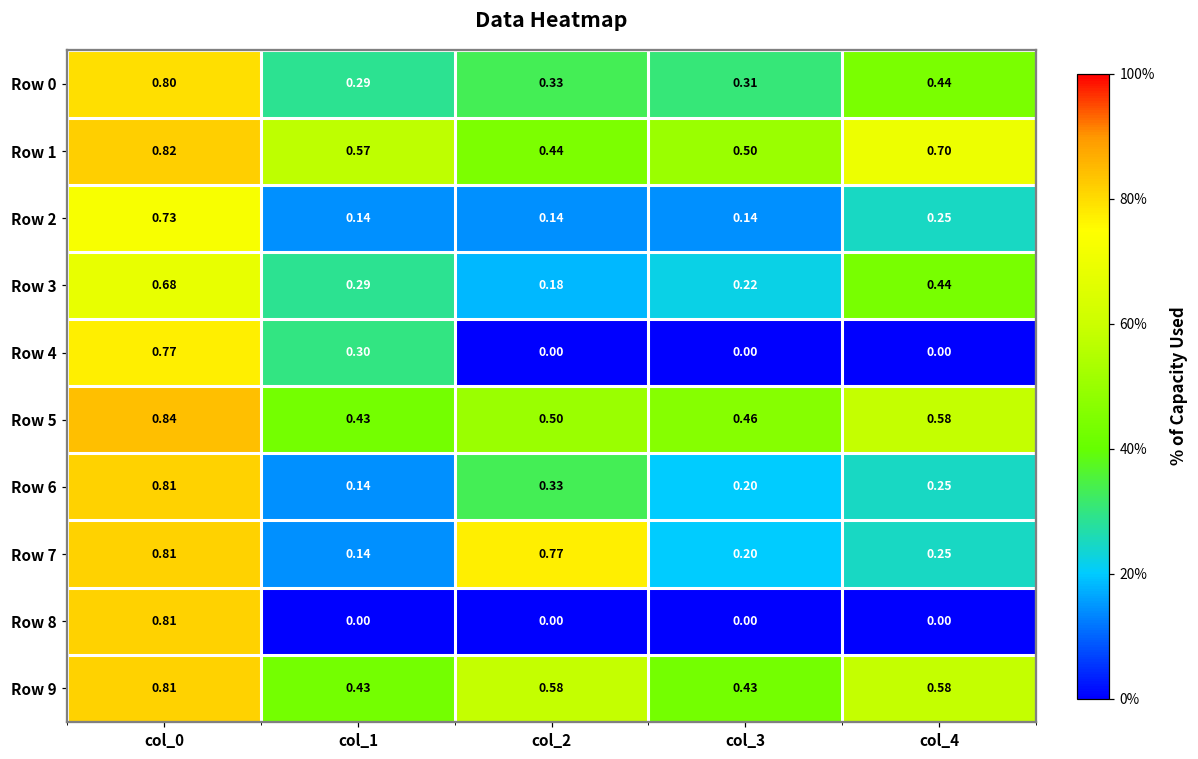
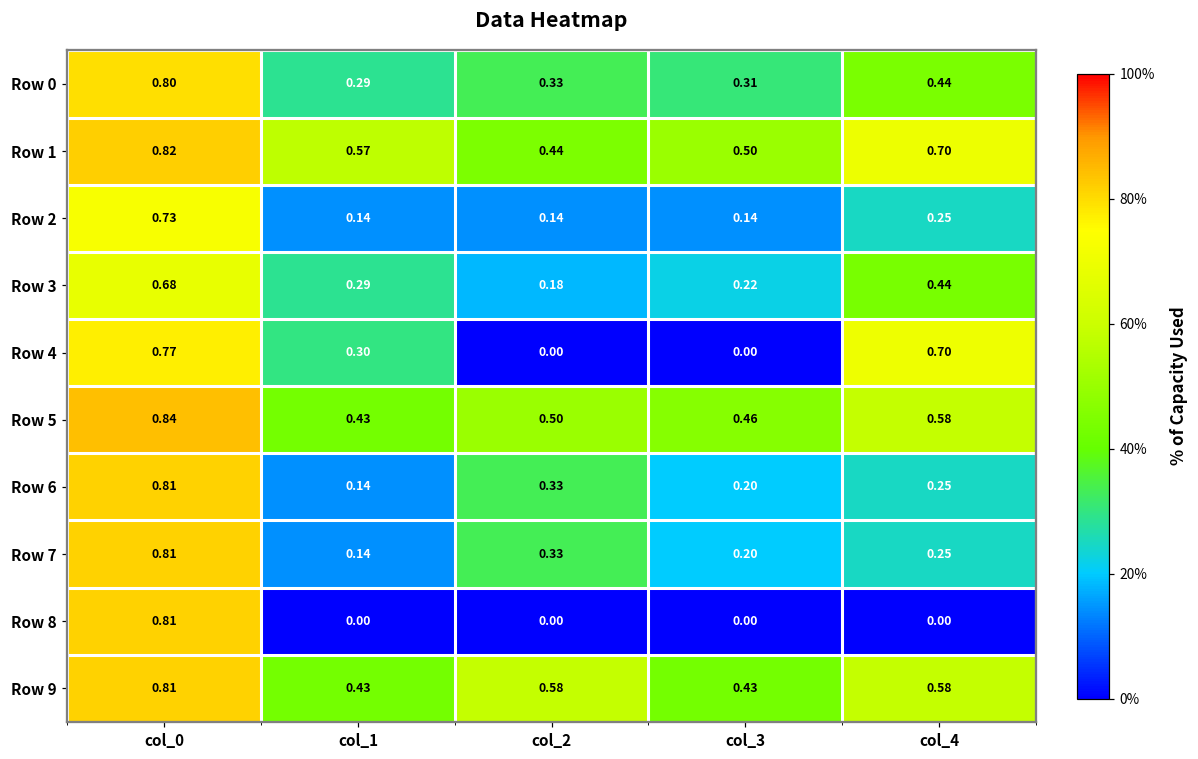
  {
    "Row 0": {
      "col_0": 0.80,
      "col_1": 0.29,
      "col_2": 0.33,
      "col_3": 0.31,
      "col_4": 0.44
    },
    "Row 1": {
      "col_0": 0.82,
      "col_1": 0.57,
      "col_2": 0.44,
      "col_3": 0.50,
      "col_4": 0.70
    },
    "Row 2": {
      "col_0": 0.73,
      "col_1": 0.14,
      "col_2": 0.14,
      "col_3": 0.14,
      "col_4": 0.25
    },
    "Row 3": {
      "col_0": 0.68,
      "col_1": 0.29,
      "col_2": 0.18,
      "col_3": 0.22,
      "col_4": 0.44
    },
    "Row 4": {
      "col_0": 0.77,
      "col_1": 0.30,
      "col_2": 0.00,
      "col_3": 0.00,
-     "col_4": 0.00
+     "col_4": 0.70
    },
    "Row 5": {
      "col_0": 0.84,
      "col_1": 0.43,
      "col_2": 0.50,
      "col_3": 0.46,
      "col_4": 0.58
    },
    "Row 6": {
      "col_0": 0.81,
      "col_1": 0.14,
      "col_2": 0.33,
      "col_3": 0.20,
      "col_4": 0.25
    },
    "Row 7": {
      "col_0": 0.81,
      "col_1": 0.14,
-     "col_2": 0.77,
+     "col_2": 0.33,
      "col_3": 0.20,
      "col_4": 0.25
    },
    "Row 8": {
      "col_0": 0.81,
      "col_1": 0.00,
      "col_2": 0.00,
      "col_3": 0.00,
      "col_4": 0.00
    },
    "Row 9": {
      "col_0": 0.81,
      "col_1": 0.43,
      "col_2": 0.58,
      "col_3": 0.43,
      "col_4": 0.58
    }
  }
